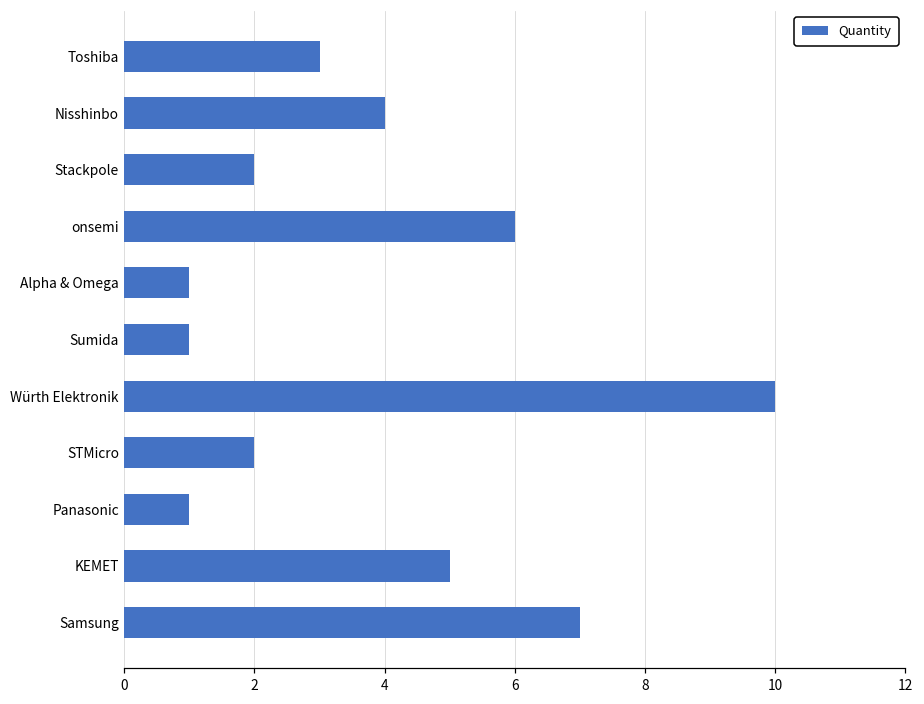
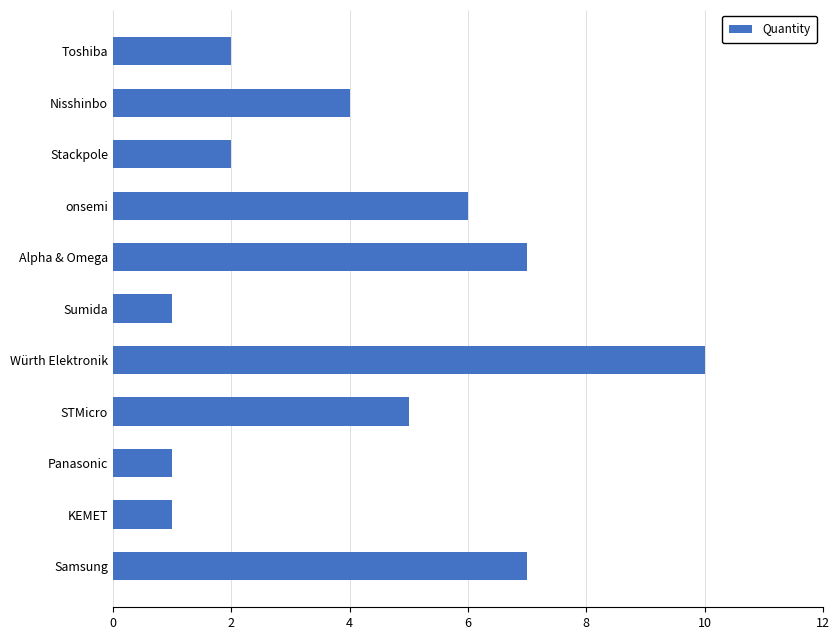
  {
-   "Toshiba": 3,
+   "Toshiba": 2,
    "Nisshinbo": 4,
    "Stackpole": 2,
    "onsemi": 6,
-   "Alpha & Omega": 1,
+   "Alpha & Omega": 7,
    "Sumida": 1,
    "Würth Elektronik": 10,
-   "STMicro": 2,
+   "STMicro": 5,
    "Panasonic": 1,
-   "KEMET": 5,
+   "KEMET": 1,
    "Samsung": 7
  }
